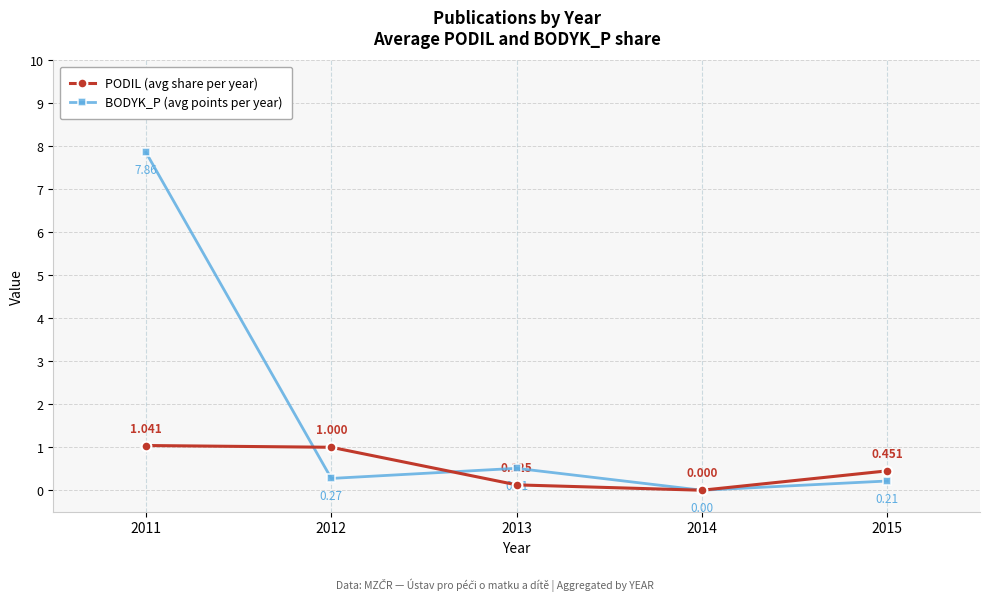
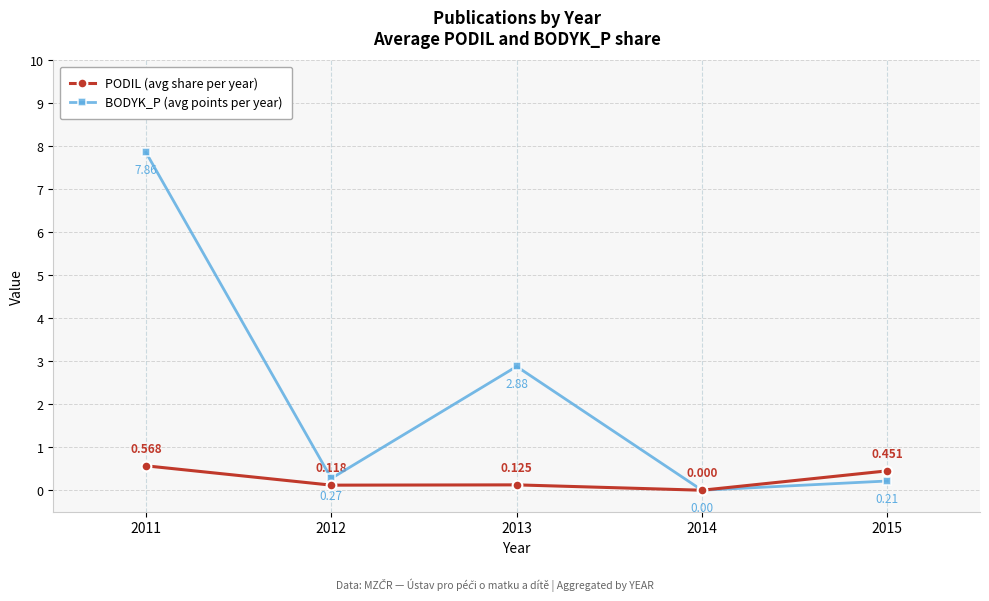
  {
    "PODIL (avg share per year)": {
-     "2011": 1.041,
-     "2012": 1.000,
+     "2011": 0.568,
+     "2012": 0.118,
      "2015": 0.451
    },
    "BODYK_P (avg points per year)": {
      "2011": 7.86,
      "2012": 0.27,
-     "2013": 0.51,
+     "2013": 2.88,
      "2015": 0.21
    }
  }
